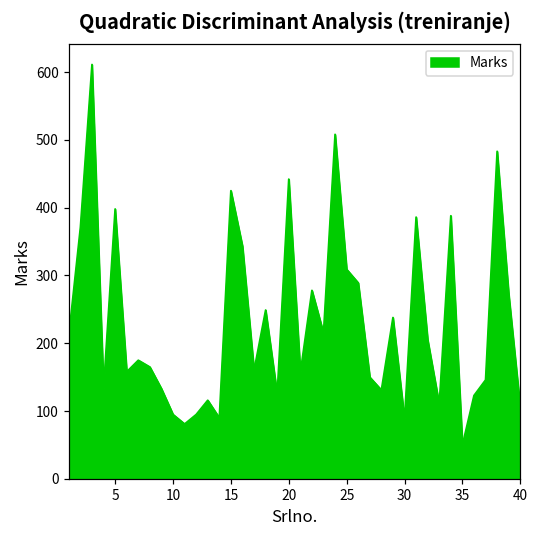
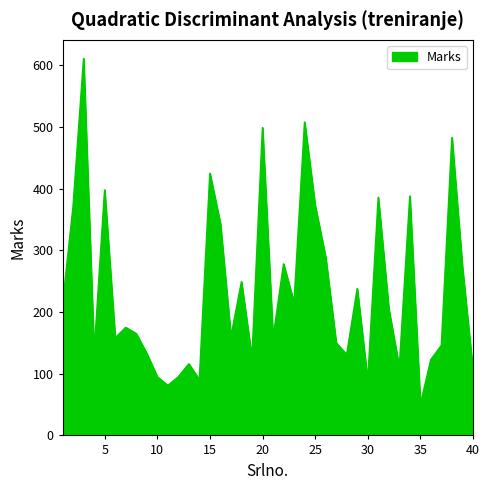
  {
    "5": 400,
    "10": 100,
    "15": 430,
-   "20": 440,
-   "25": 310,
+   "20": 500,
+   "25": 370,
    "30": 90,
    "35": 50,
    "40": 110
  }
